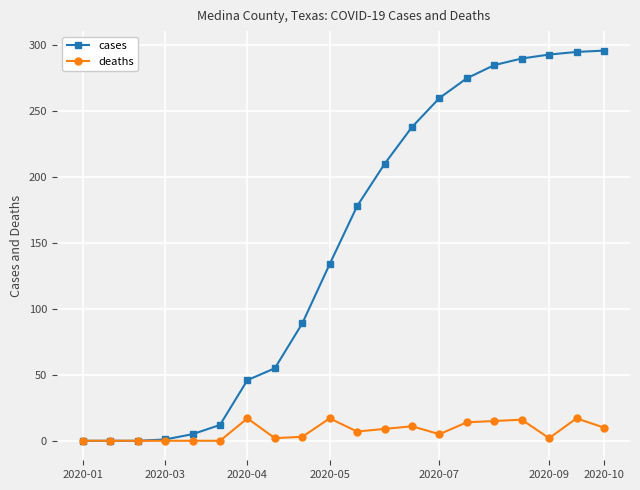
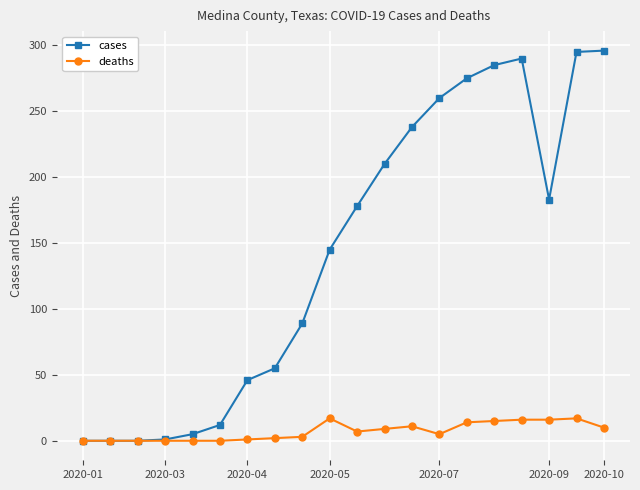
  {
    "cases": {
      "2020-04": 46,
-     "2020-05": 134,
+     "2020-05": 145,
      "2020-07": 260,
-     "2020-09": 293,
+     "2020-09": 183,
      "2020-10": 296
    },
    "deaths": {
-     "2020-04": 17,
+     "2020-04": 1,
      "2020-05": 17,
      "2020-07": 5,
-     "2020-09": 2,
+     "2020-09": 16,
      "2020-10": 10
    }
  }
